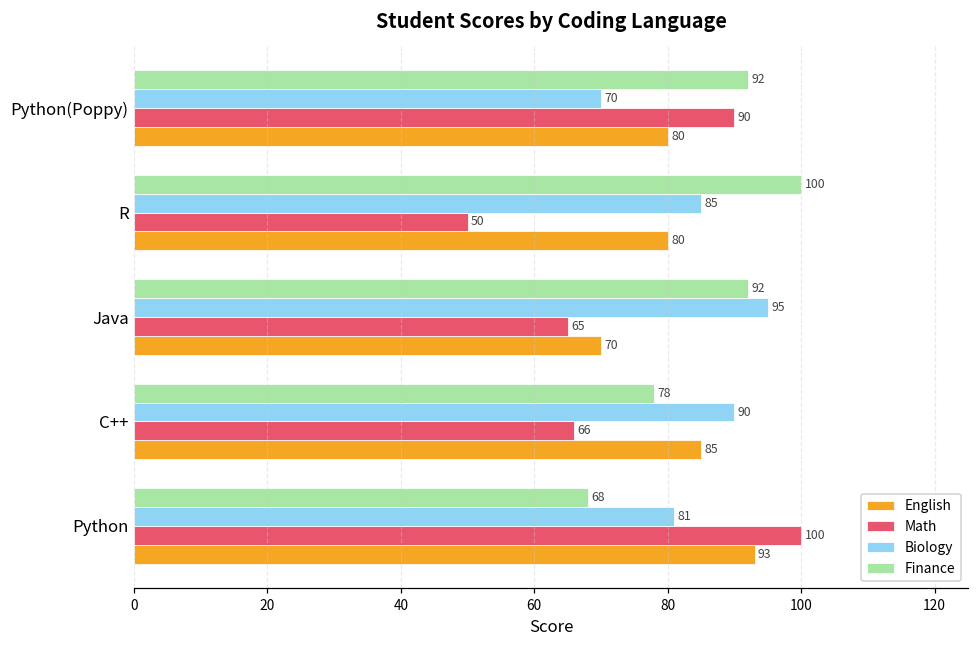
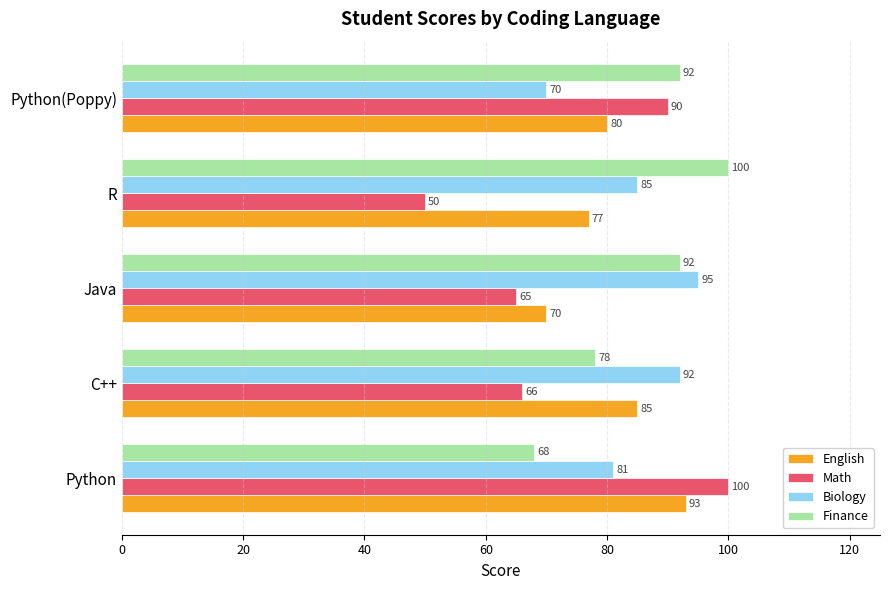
  {
    "English": {
      "Python(Poppy)": 80,
-     "R": 80,
+     "R": 77,
      "Java": 70,
      "C++": 85,
      "Python": 93
    },
    "Math": {
      "Python(Poppy)": 90,
      "R": 50,
      "Java": 65,
      "C++": 66,
      "Python": 100
    },
    "Biology": {
      "Python(Poppy)": 70,
      "R": 85,
      "Java": 95,
-     "C++": 90,
+     "C++": 92,
      "Python": 81
    },
    "Finance": {
      "Python(Poppy)": 92,
      "R": 100,
      "Java": 92,
      "C++": 78,
      "Python": 68
    }
  }
